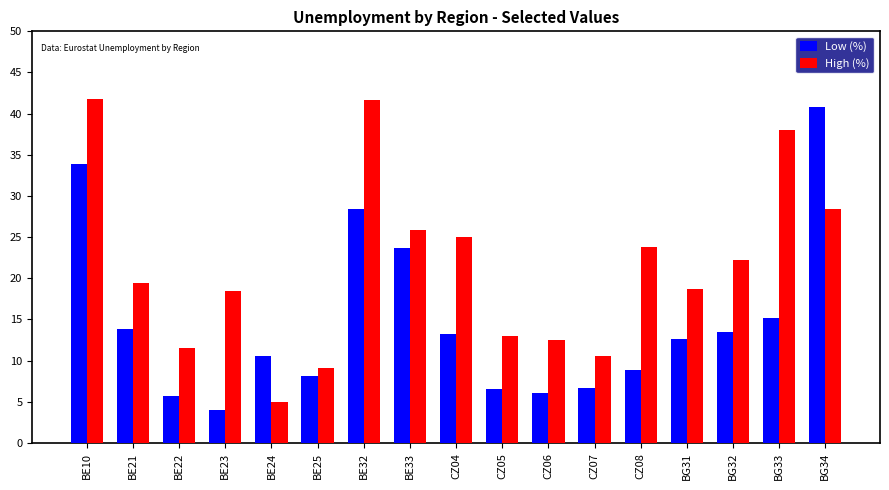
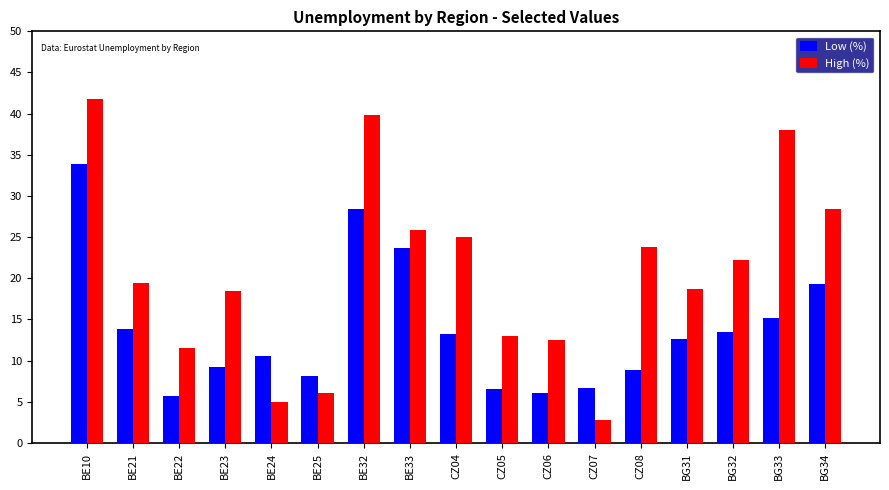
  {
    "Low (%)": {
      "BE10": 34,
      "BE21": 14,
      "BE22": 6,
-     "BE23": 4,
+     "BE23": 9,
      "BE24": 11,
      "BE25": 8,
      "BE32": 28,
      "BE33": 24,
      "CZ04": 13,
      "CZ05": 7,
      "CZ06": 6,
      "CZ07": 7,
      "CZ08": 9,
      "BG31": 13,
      "BG32": 14,
      "BG33": 15,
-     "BG34": 41
+     "BG34": 19
    },
    "High (%)": {
      "BE10": 42,
      "BE21": 19,
      "BE22": 12,
      "BE23": 19,
      "BE24": 5,
-     "BE25": 9,
-     "BE32": 42,
+     "BE25": 6,
+     "BE32": 40,
      "BE33": 26,
      "CZ04": 25,
      "CZ05": 13,
      "CZ06": 13,
-     "CZ07": 11,
+     "CZ07": 3,
      "CZ08": 24,
      "BG31": 19,
      "BG32": 22,
      "BG33": 38,
      "BG34": 28
    }
  }
